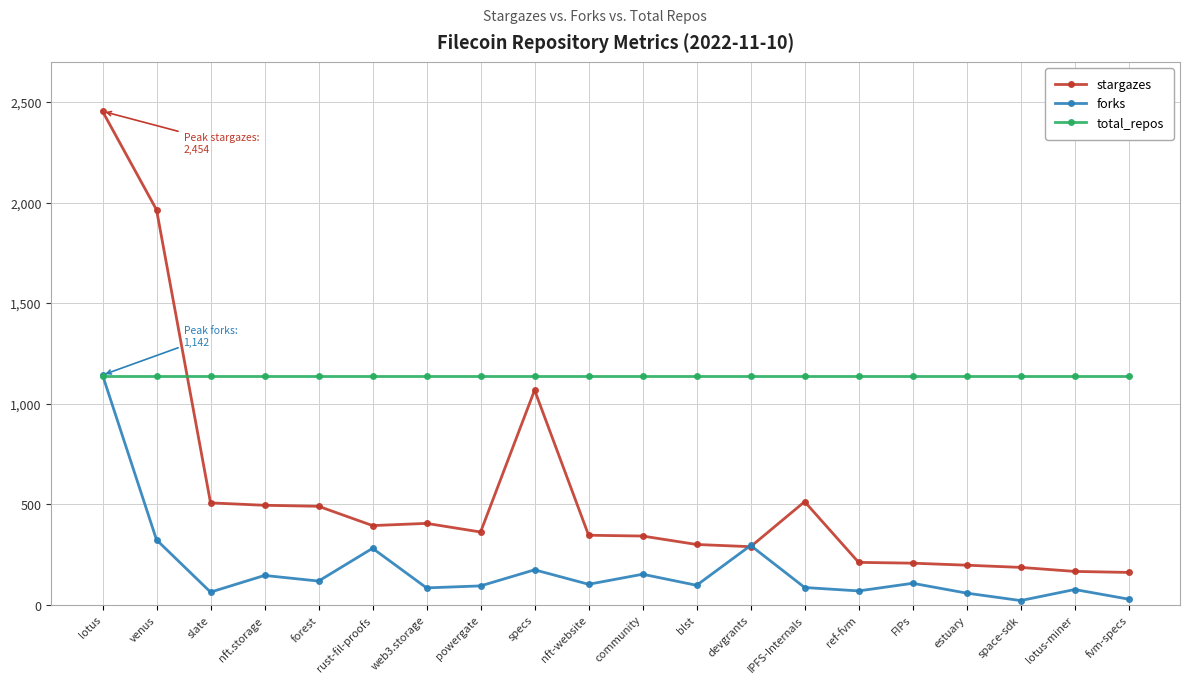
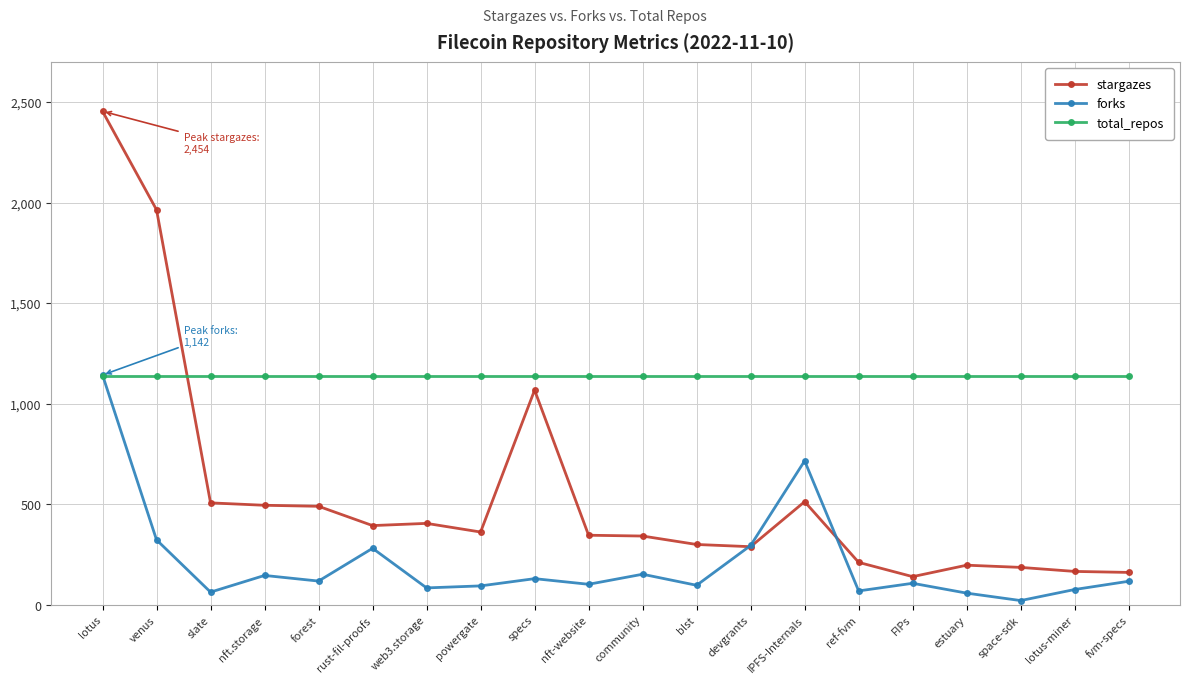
  {
    "stargazes": {
      "venus": "1,960",
      "slate": "510",
      "nft.storage": "490",
      "forest": "490",
      "rust-fil-proofs": "390",
      "web3.storage": "400",
      "powergate": "360",
      "specs": "1,070",
      "nft-website": "350",
      "community": "340",
      "blst": "300",
      "IPFS-Internals": "510",
      "ref-fvm": "210",
-     "FIPs": "210",
+     "FIPs": "140",
      "estuary": "200",
      "space-sdk": "190",
      "lotus-miner": "170",
      "fvm-specs": "160"
    },
    "forks": {
      "venus": "320",
      "slate": "60",
      "nft.storage": "150",
      "forest": "120",
      "rust-fil-proofs": "280",
      "web3.storage": "80",
      "powergate": "90",
-     "specs": "170",
+     "specs": "130",
      "nft-website": "100",
      "community": "150",
      "blst": "100",
-     "IPFS-Internals": "90",
+     "IPFS-Internals": "720",
      "ref-fvm": "70",
      "FIPs": "110",
      "estuary": "60",
      "space-sdk": "20",
      "lotus-miner": "80",
-     "fvm-specs": "30"
+     "fvm-specs": "120"
    },
    "total_repos": {
      "nft.storage": "1,140",
      "forest": "1,140",
      "rust-fil-proofs": "1,140",
      "web3.storage": "1,140",
      "powergate": "1,140",
      "specs": "1,140",
      "nft-website": "1,140",
      "community": "1,140",
      "blst": "1,140",
      "devgrants": "1,140",
      "IPFS-Internals": "1,140",
      "ref-fvm": "1,140",
      "FIPs": "1,140",
      "estuary": "1,140",
      "space-sdk": "1,140",
      "lotus-miner": "1,140",
      "fvm-specs": "1,140"
    }
  }
